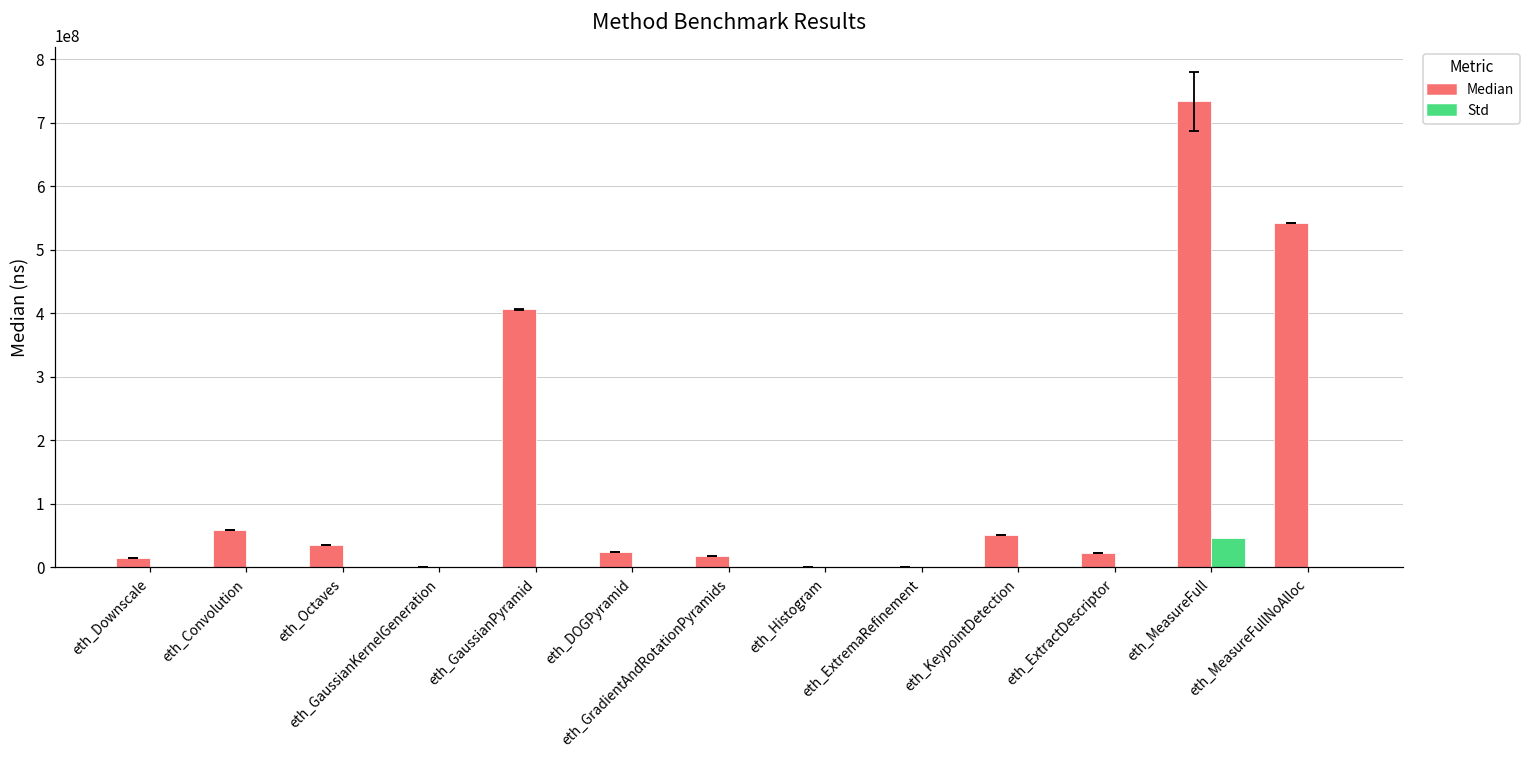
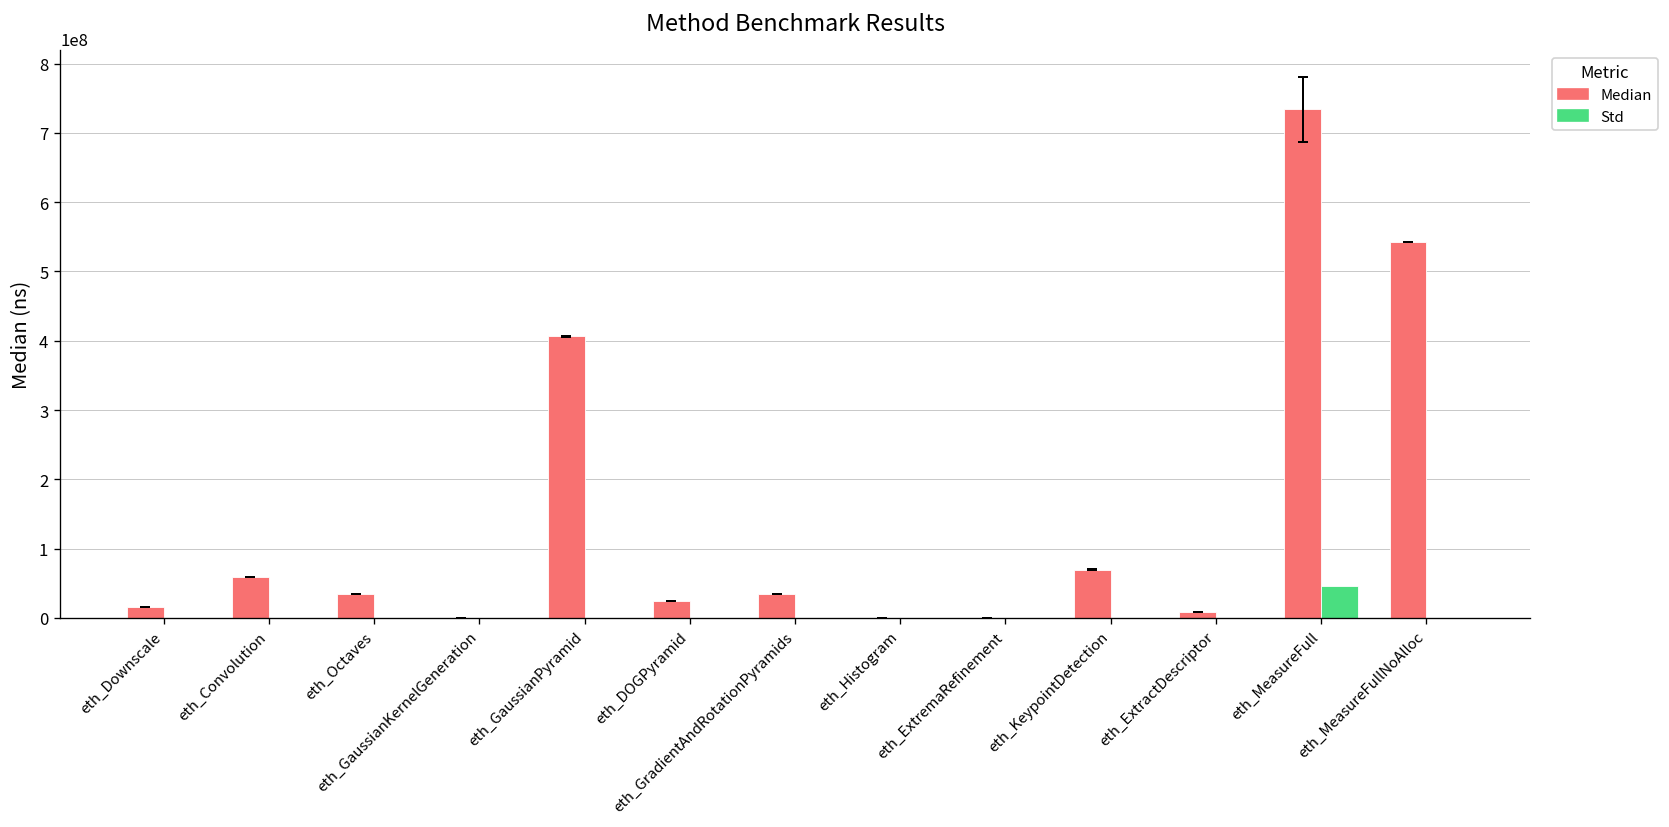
  {
    "Median": {
      "eth_Downscale": 20000000,
      "eth_Convolution": 60000000,
      "eth_Octaves": 30000000,
      "eth_GaussianPyramid": 410000000,
      "eth_DOGPyramid": 20000000,
-     "eth_GradientAndRotationPyramids": 20000000,
-     "eth_KeypointDetection": 50000000,
-     "eth_ExtractDescriptor": 20000000,
+     "eth_GradientAndRotationPyramids": 30000000,
+     "eth_KeypointDetection": 70000000,
+     "eth_ExtractDescriptor": 10000000,
      "eth_MeasureFull": 730000000,
      "eth_MeasureFullNoAlloc": 540000000
    },
    "Std": {
      "eth_MeasureFull": 50000000
    }
  }
